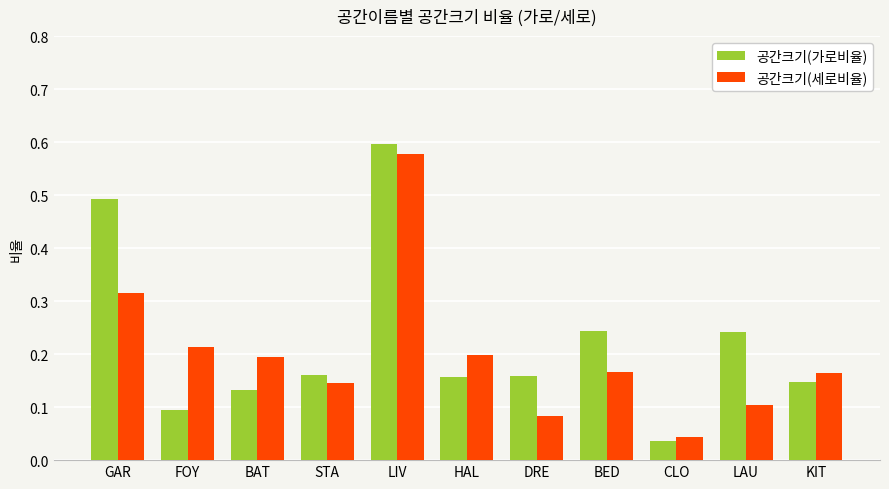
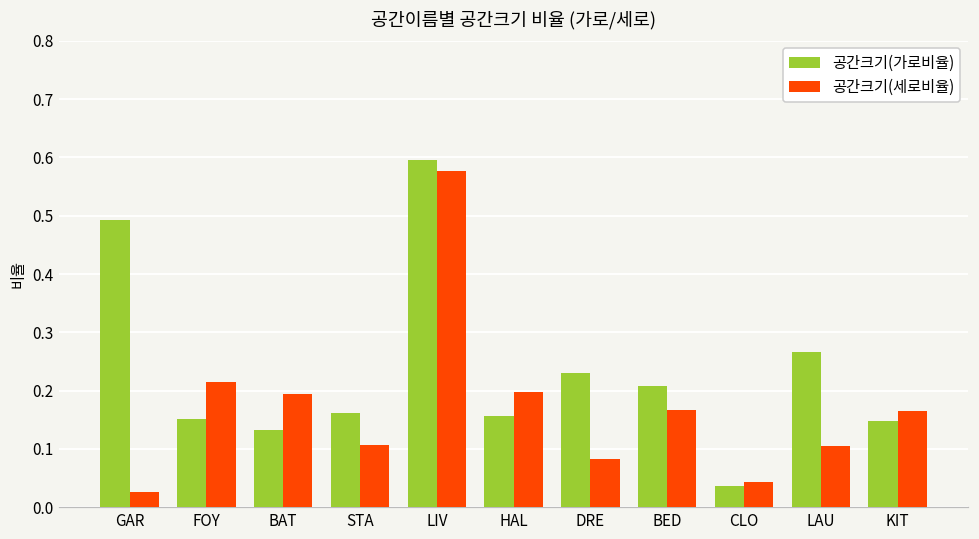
  {
    "공간크기(가로비율)": {
      "GAR": 0.49,
-     "FOY": 0.10,
+     "FOY": 0.15,
      "BAT": 0.13,
      "STA": 0.16,
      "LIV": 0.60,
      "HAL": 0.16,
-     "DRE": 0.16,
-     "BED": 0.24,
+     "DRE": 0.23,
+     "BED": 0.21,
      "CLO": 0.04,
-     "LAU": 0.24,
+     "LAU": 0.27,
      "KIT": 0.15
    },
    "공간크기(세로비율)": {
-     "GAR": 0.32,
+     "GAR": 0.03,
      "FOY": 0.21,
      "BAT": 0.19,
-     "STA": 0.15,
+     "STA": 0.11,
      "LIV": 0.58,
      "HAL": 0.20,
      "DRE": 0.08,
      "BED": 0.17,
      "CLO": 0.04,
      "LAU": 0.10,
      "KIT": 0.16
    }
  }
